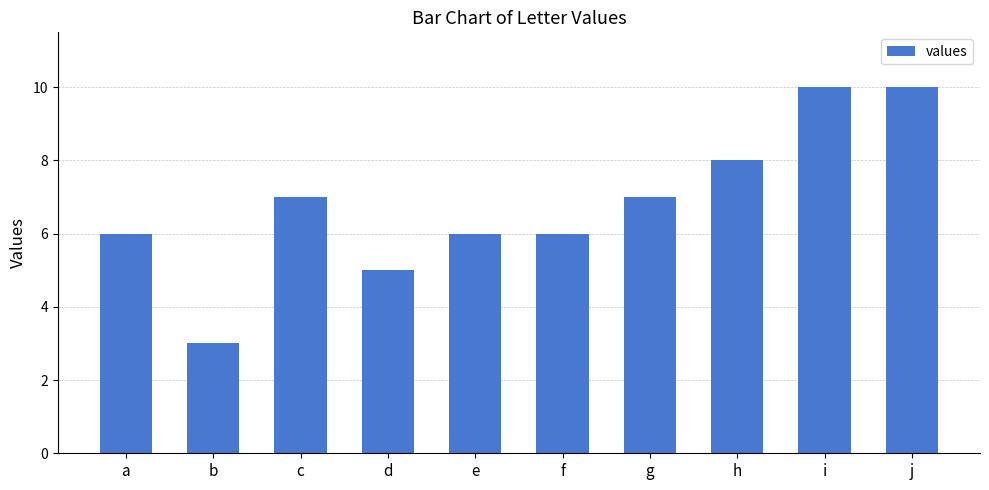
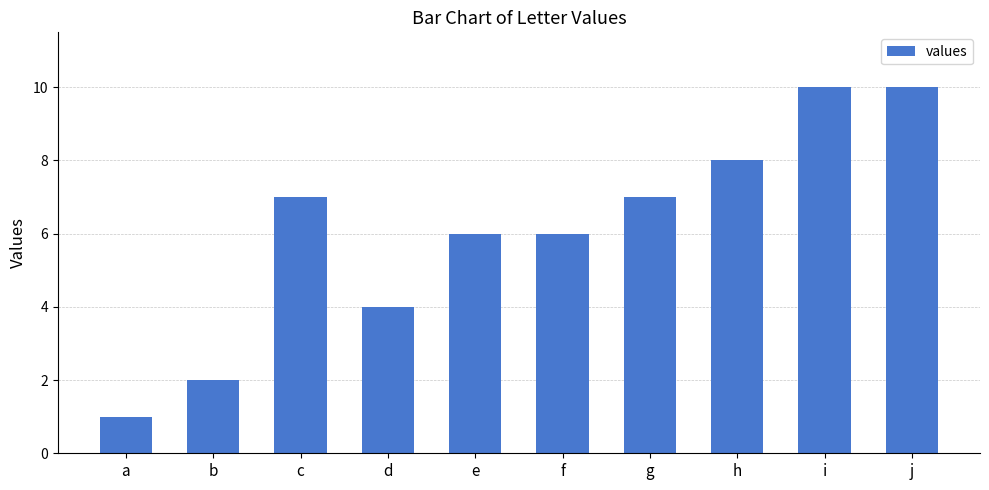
  {
-   "a": 6,
-   "b": 3,
+   "a": 1,
+   "b": 2,
    "c": 7,
-   "d": 5,
+   "d": 4,
    "e": 6,
    "f": 6,
    "g": 7,
    "h": 8,
    "i": 10,
    "j": 10
  }
